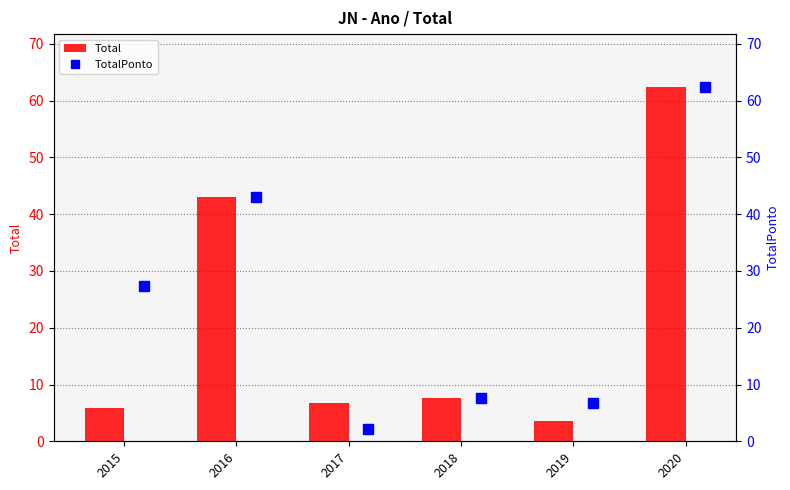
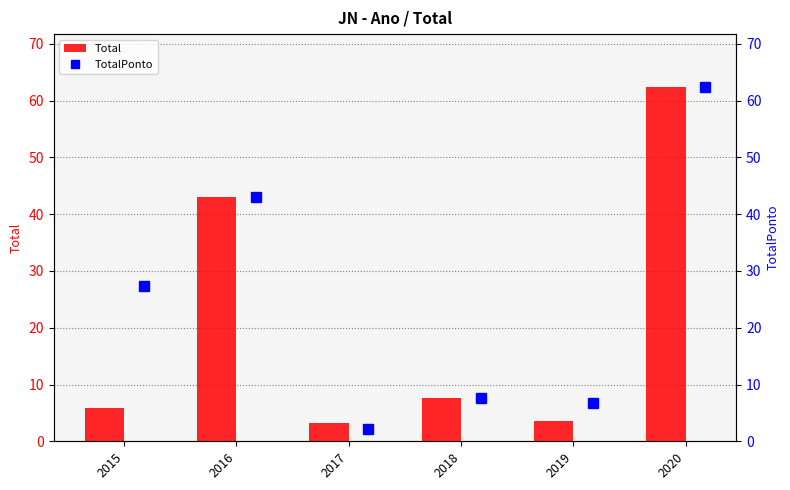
  {
    "Total": {
      "2015": 6,
      "2016": 43,
-     "2017": 7,
+     "2017": 3,
      "2018": 8,
      "2019": 4,
      "2020": 62
    }
  }
